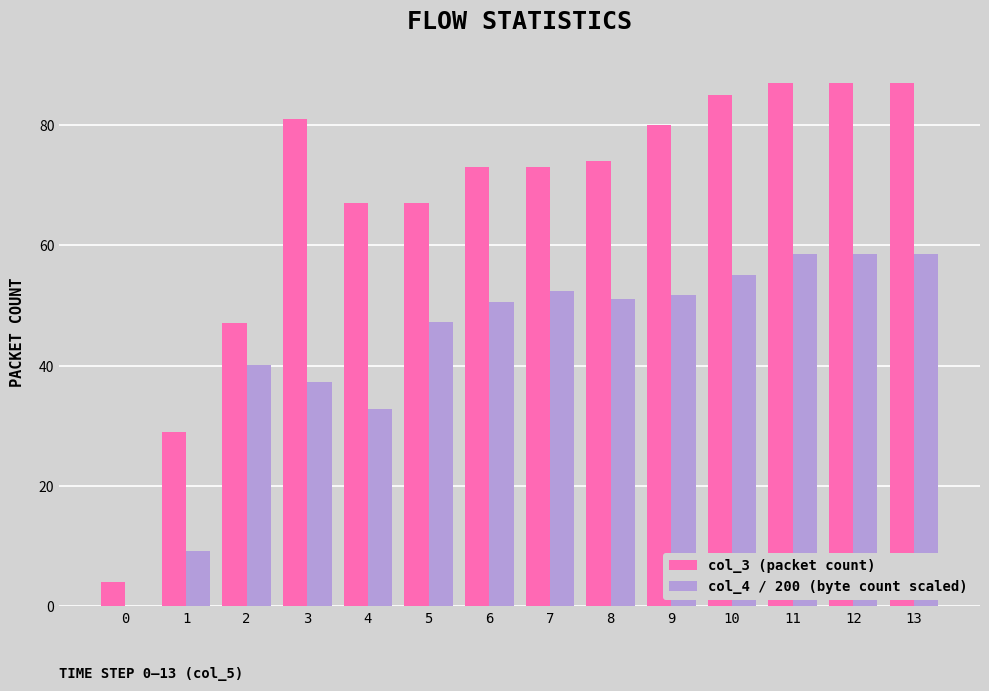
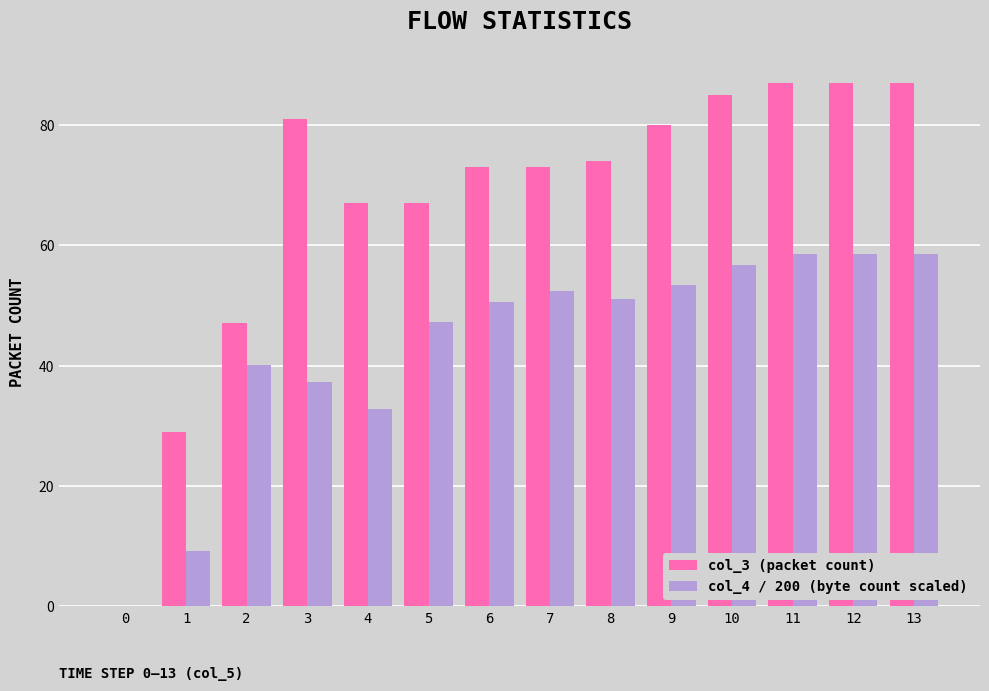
  {
    "col_3 (packet count)": {
-     "0": 4,
+     "0": 0,
      "1": 29,
      "2": 47,
      "3": 81,
      "4": 67,
      "5": 67,
      "6": 73,
      "7": 73,
      "8": 74,
      "9": 80,
      "10": 85,
      "11": 87,
      "12": 87,
      "13": 87
    },
    "col_4 / 200 (byte count scaled)": {
      "0": 0,
      "1": 9,
      "2": 40,
      "3": 37,
      "4": 33,
      "5": 47,
      "6": 51,
      "7": 52,
      "8": 51,
-     "9": 52,
-     "10": 55,
+     "9": 53,
+     "10": 57,
      "11": 59,
      "12": 59,
      "13": 59
    }
  }
